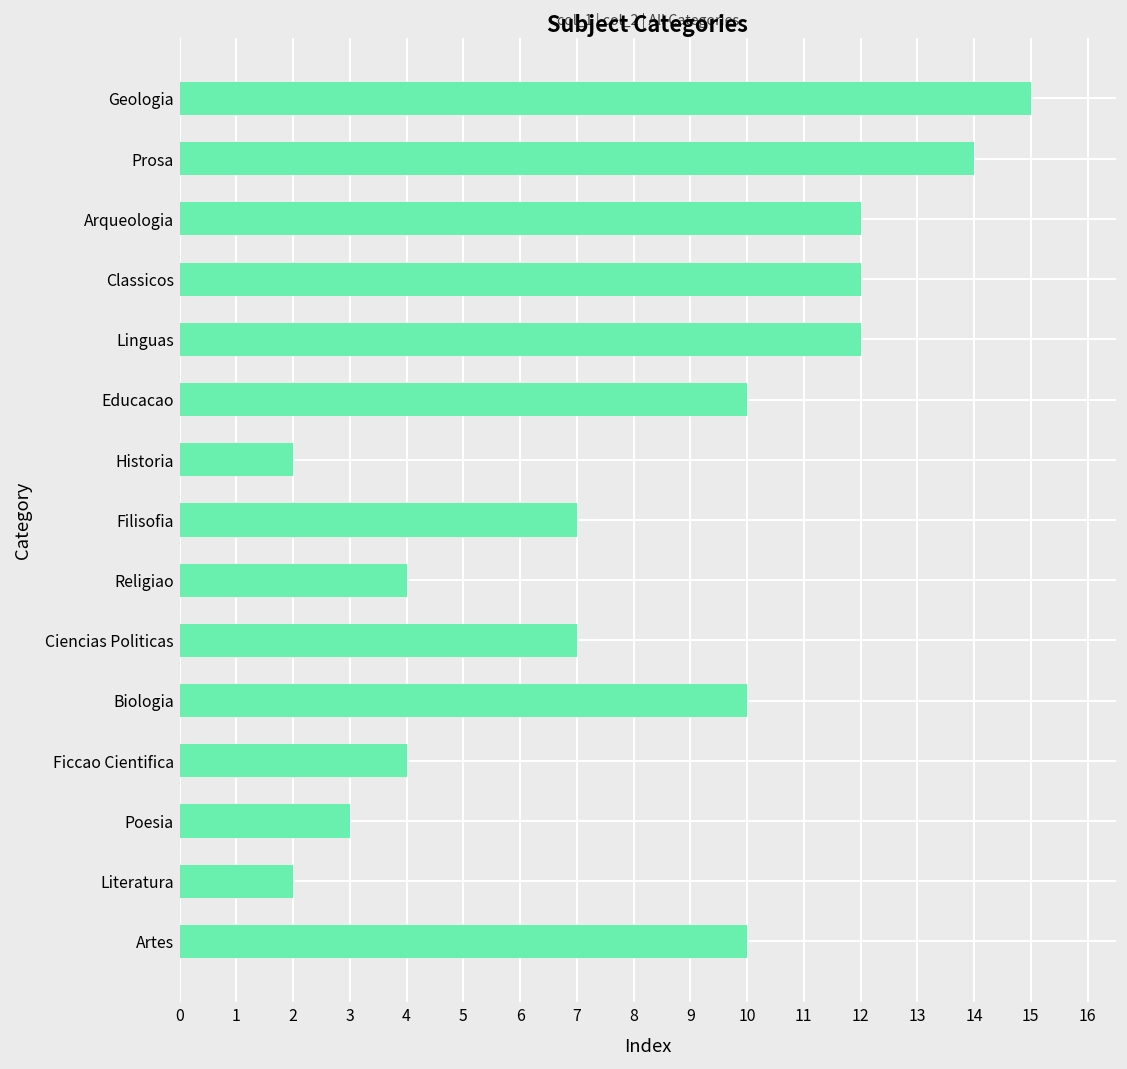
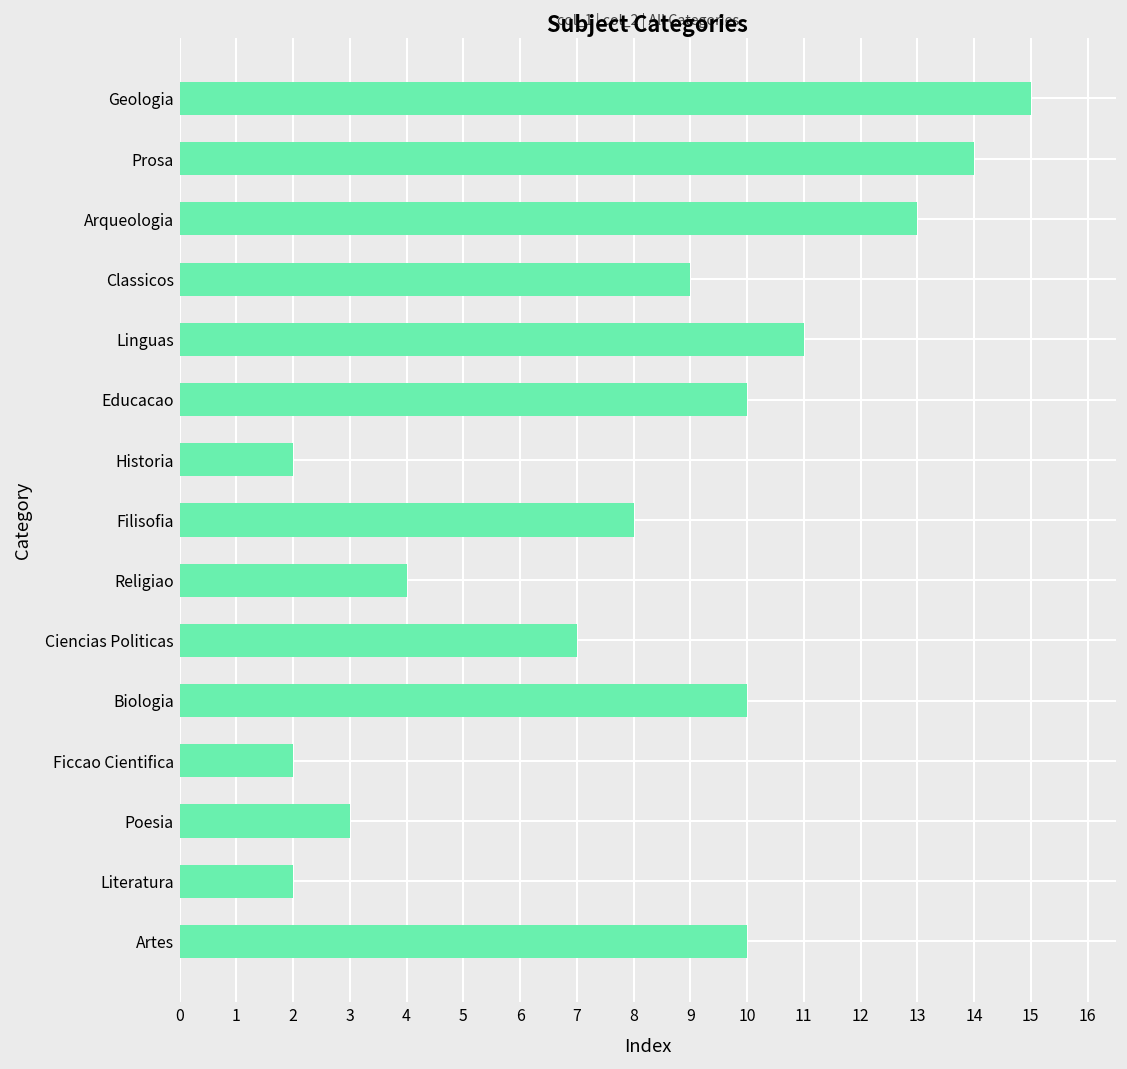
  {
    "Geologia": 15,
    "Prosa": 14,
-   "Arqueologia": 12,
-   "Classicos": 12,
-   "Linguas": 12,
+   "Arqueologia": 13,
+   "Classicos": 9,
+   "Linguas": 11,
    "Educacao": 10,
    "Historia": 2,
-   "Filisofia": 7,
+   "Filisofia": 8,
    "Religiao": 4,
    "Ciencias Politicas": 7,
    "Biologia": 10,
-   "Ficcao Cientifica": 4,
+   "Ficcao Cientifica": 2,
    "Poesia": 3,
    "Literatura": 2,
    "Artes": 10
  }
